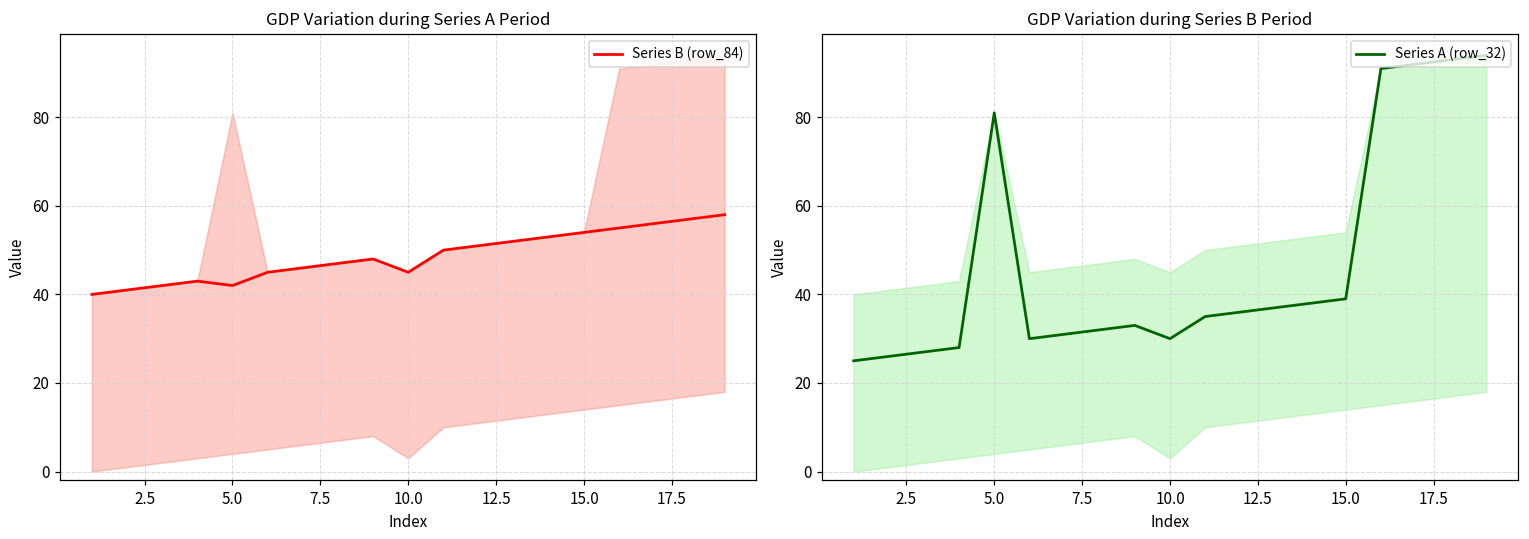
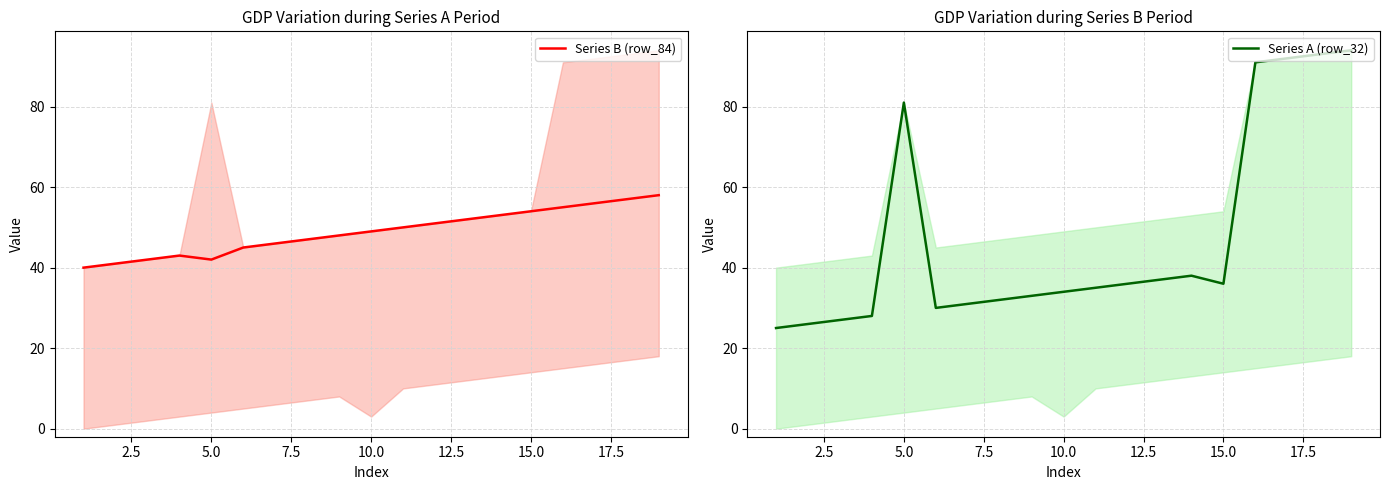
  {
    "GDP Variation during Series A Period": {
      "Series B (row_84)": {
        "5.0": 42,
-       "10.0": 45
+       "10.0": 49
      }
    },
    "GDP Variation during Series B Period": {
      "Series A (row_32)": {
-       "10.0": 30,
-       "15.0": 39
+       "10.0": 34,
+       "15.0": 36
      }
    }
  }
